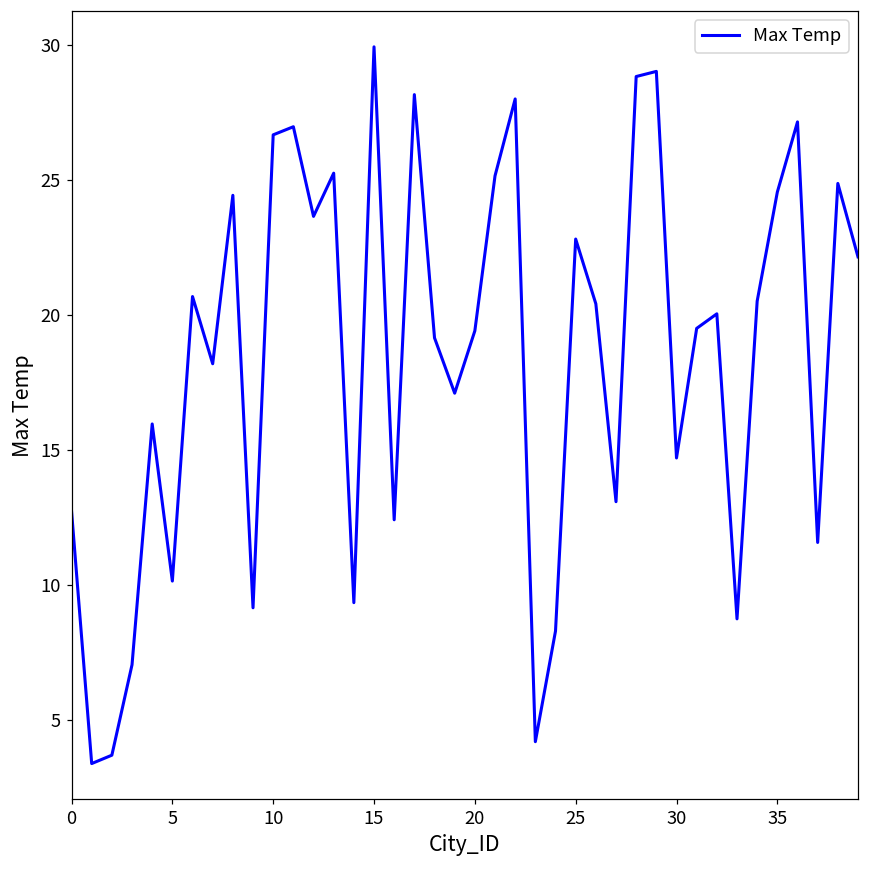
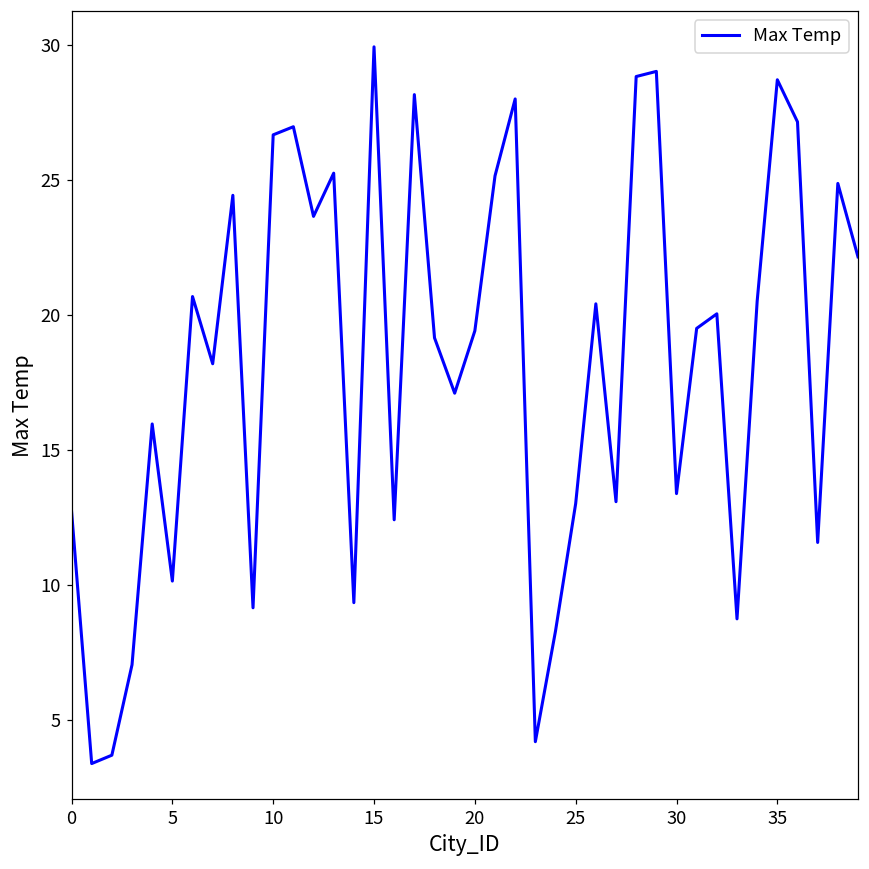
  {
    "0": 12.7,
    "5": 10.1,
    "10": 26.7,
    "15": 29.9,
    "20": 19.4,
-   "25": 22.8,
-   "30": 14.7,
-   "35": 24.5
+   "25": 13.0,
+   "30": 13.4,
+   "35": 28.7
  }
